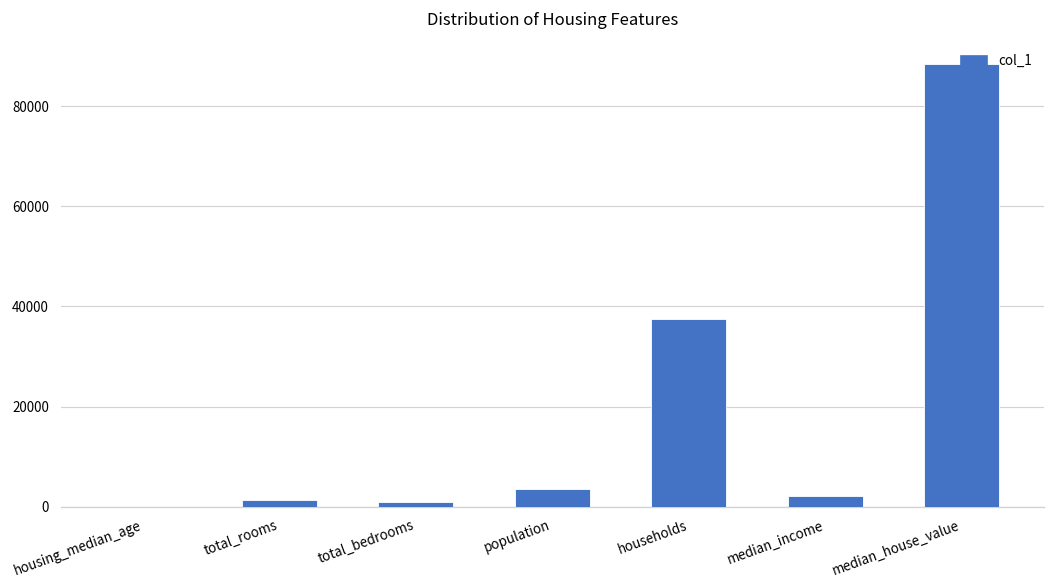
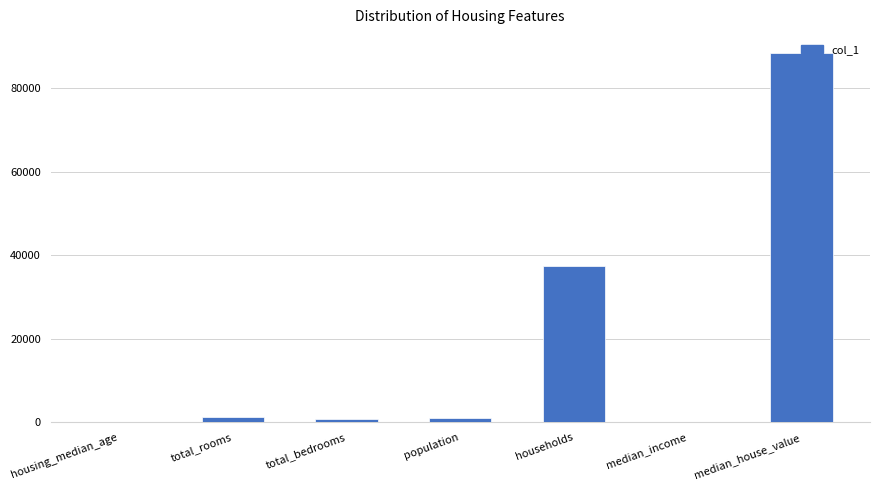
  {
    "total_rooms": 1000,
    "total_bedrooms": 1000,
-   "population": 4000,
+   "population": 1000,
    "households": 37000,
-   "median_income": 2000,
+   "median_income": 0,
    "median_house_value": 88000
  }
